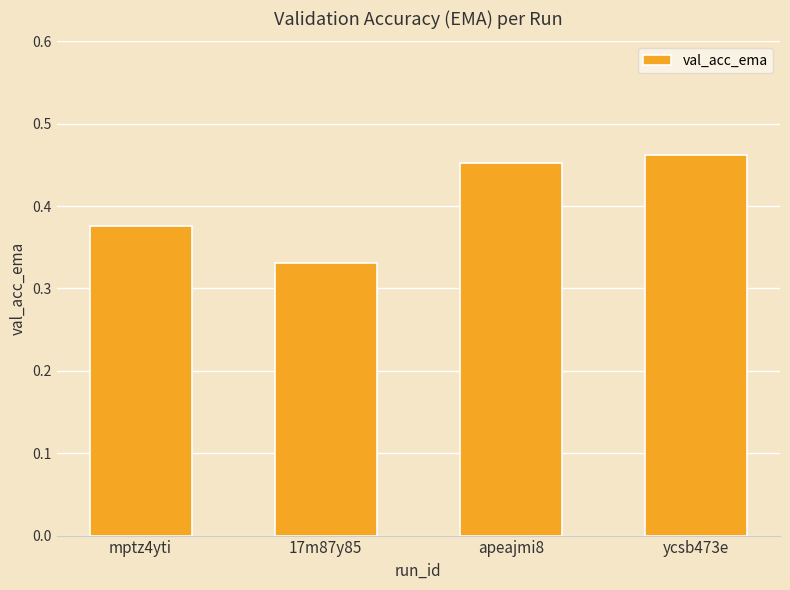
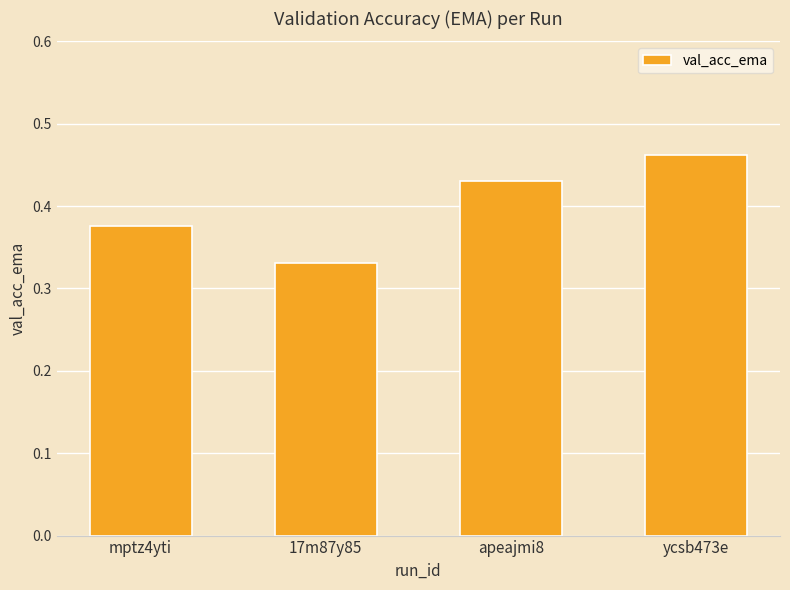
  {
    "mptz4yti": 0.38,
    "17m87y85": 0.33,
-   "apeajmi8": 0.45,
+   "apeajmi8": 0.43,
    "ycsb473e": 0.46
  }
